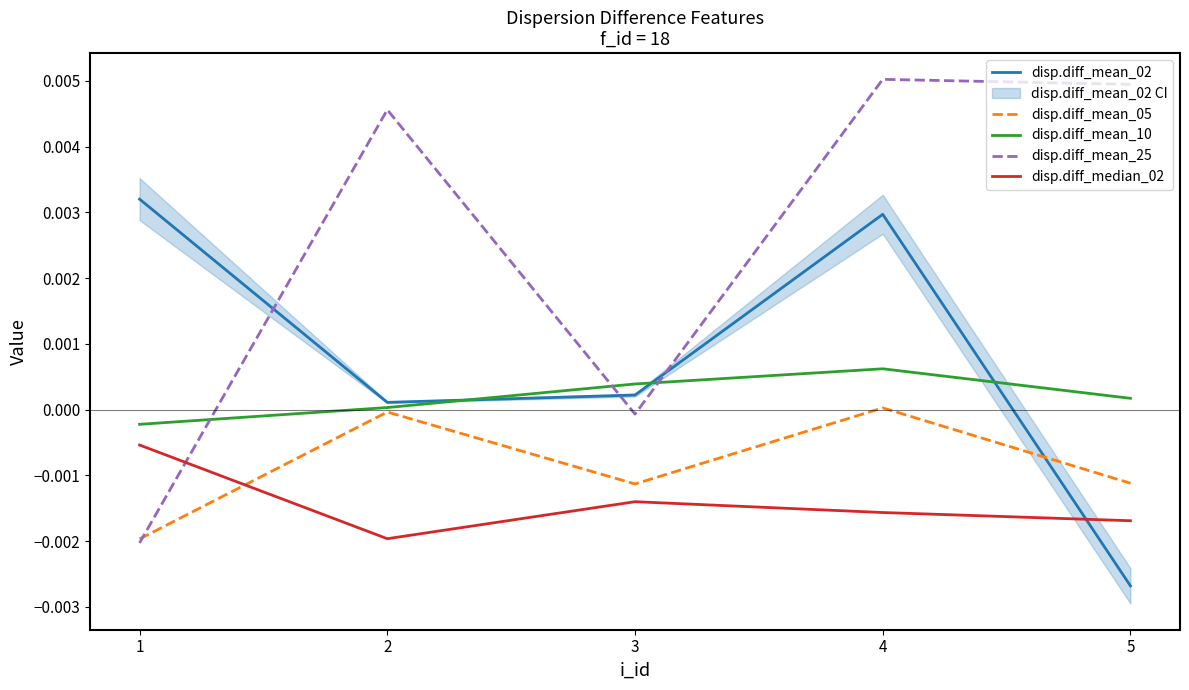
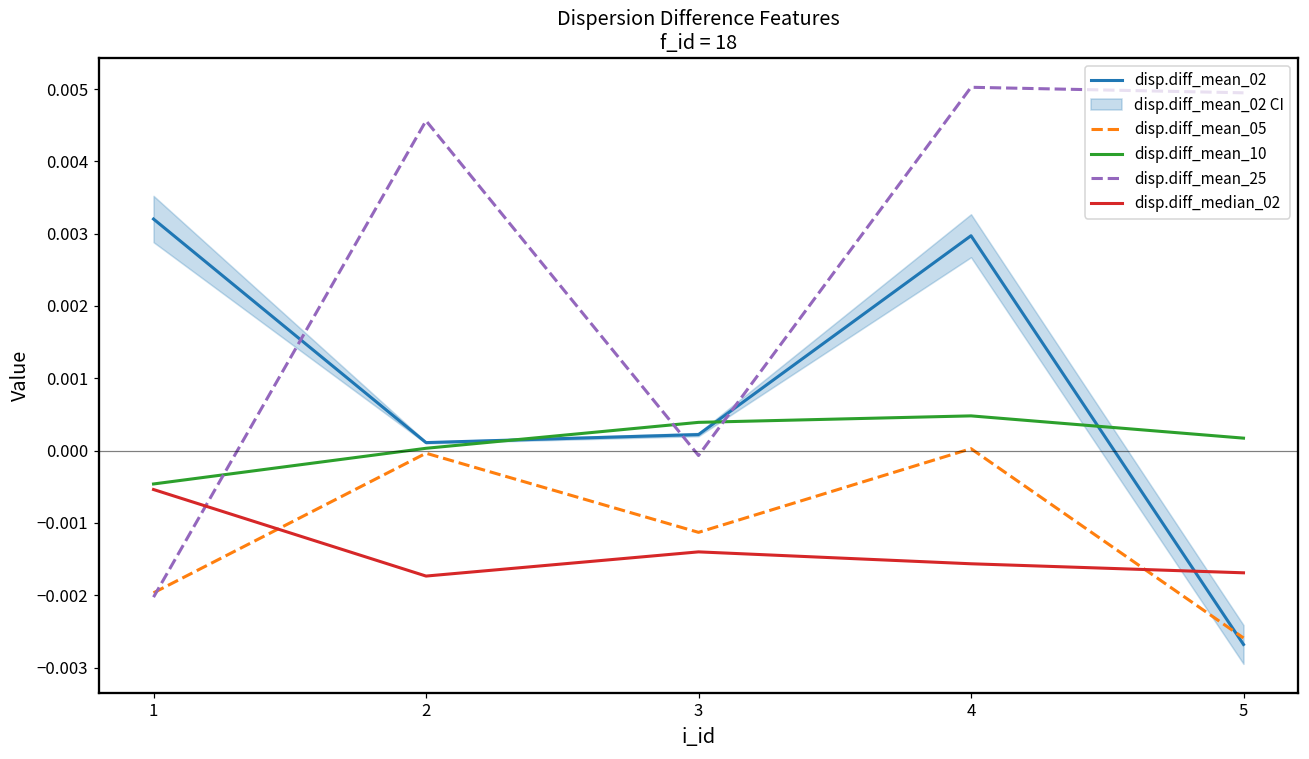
  {
    "disp.diff_mean_05": {
      "1": -0.0020,
      "2": 0.0000,
      "3": -0.0011,
      "4": 0.0000,
-     "5": -0.0011
+     "5": -0.0026
    },
    "disp.diff_mean_10": {
-     "1": -0.0002,
+     "1": -0.0005,
      "2": 0.0000,
      "3": 0.0004,
-     "4": 0.0006,
+     "4": 0.0005,
      "5": 0.0002
    },
    "disp.diff_mean_25": {
      "1": -0.0020,
      "2": 0.0046,
      "3": -0.0001,
      "4": 0.0050
    },
    "disp.diff_median_02": {
      "1": -0.0005,
-     "2": -0.0020,
+     "2": -0.0017,
      "3": -0.0014,
      "4": -0.0016,
      "5": -0.0017
    }
  }
